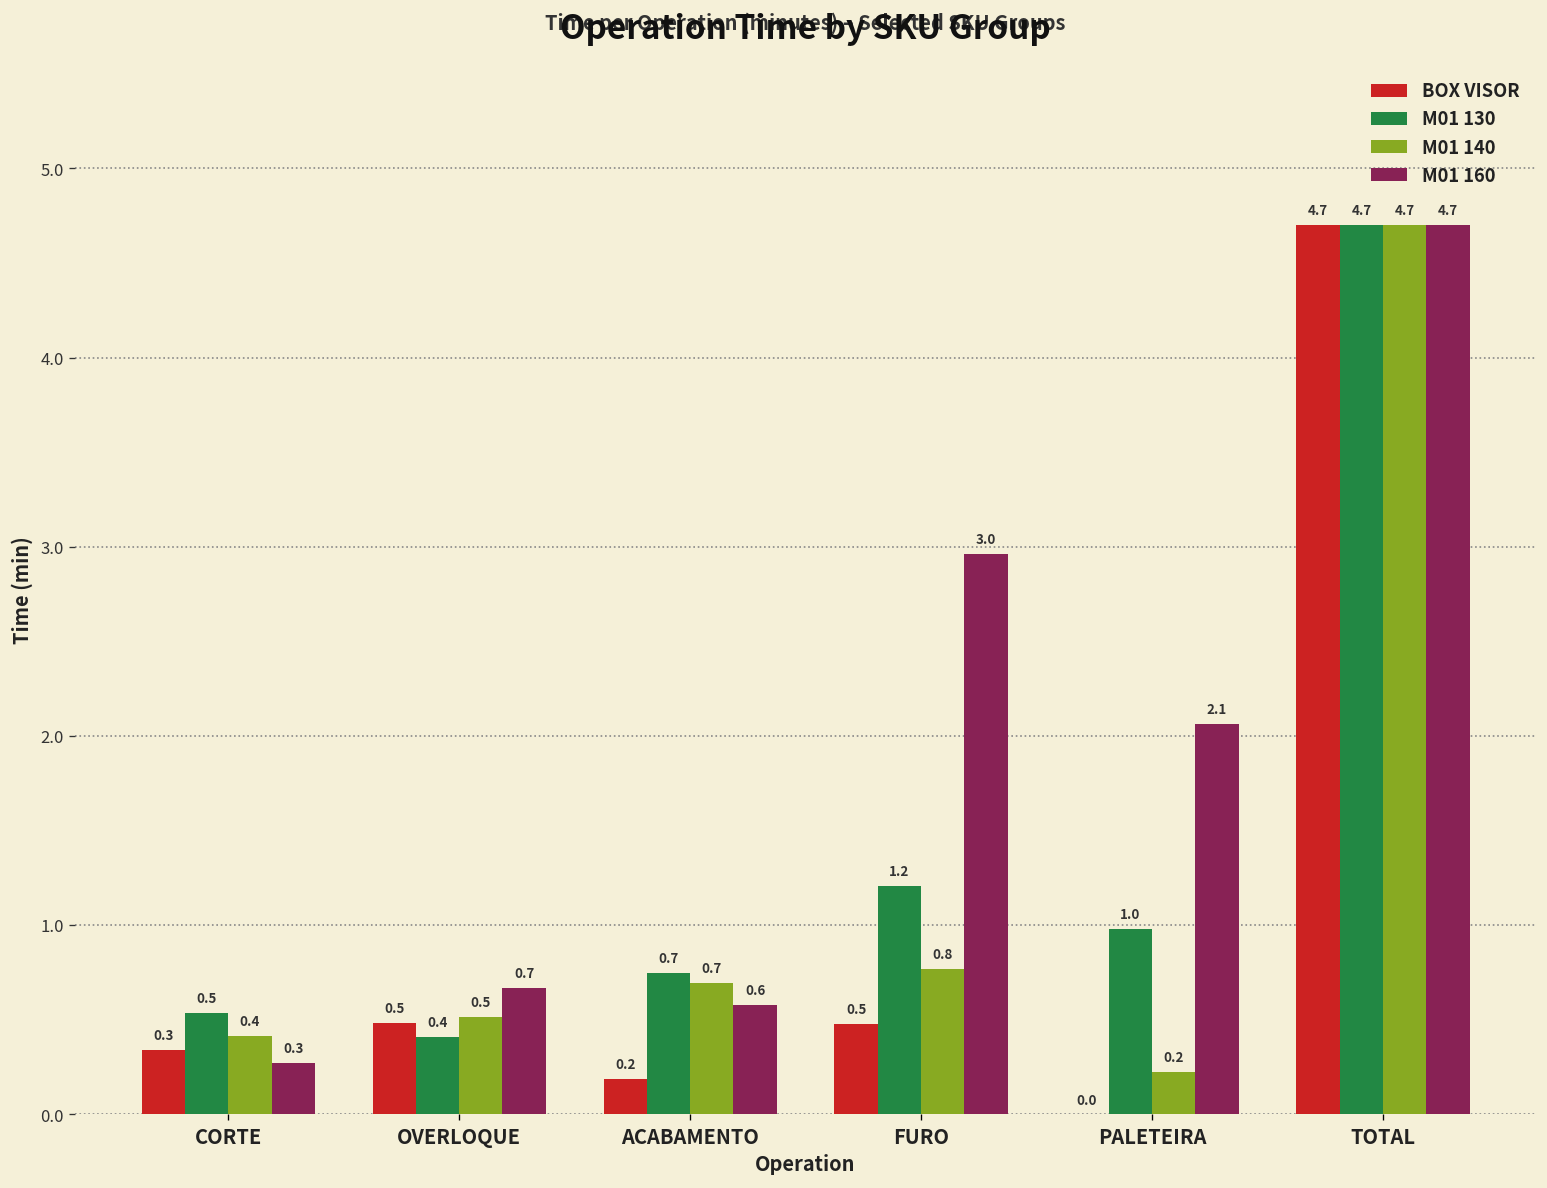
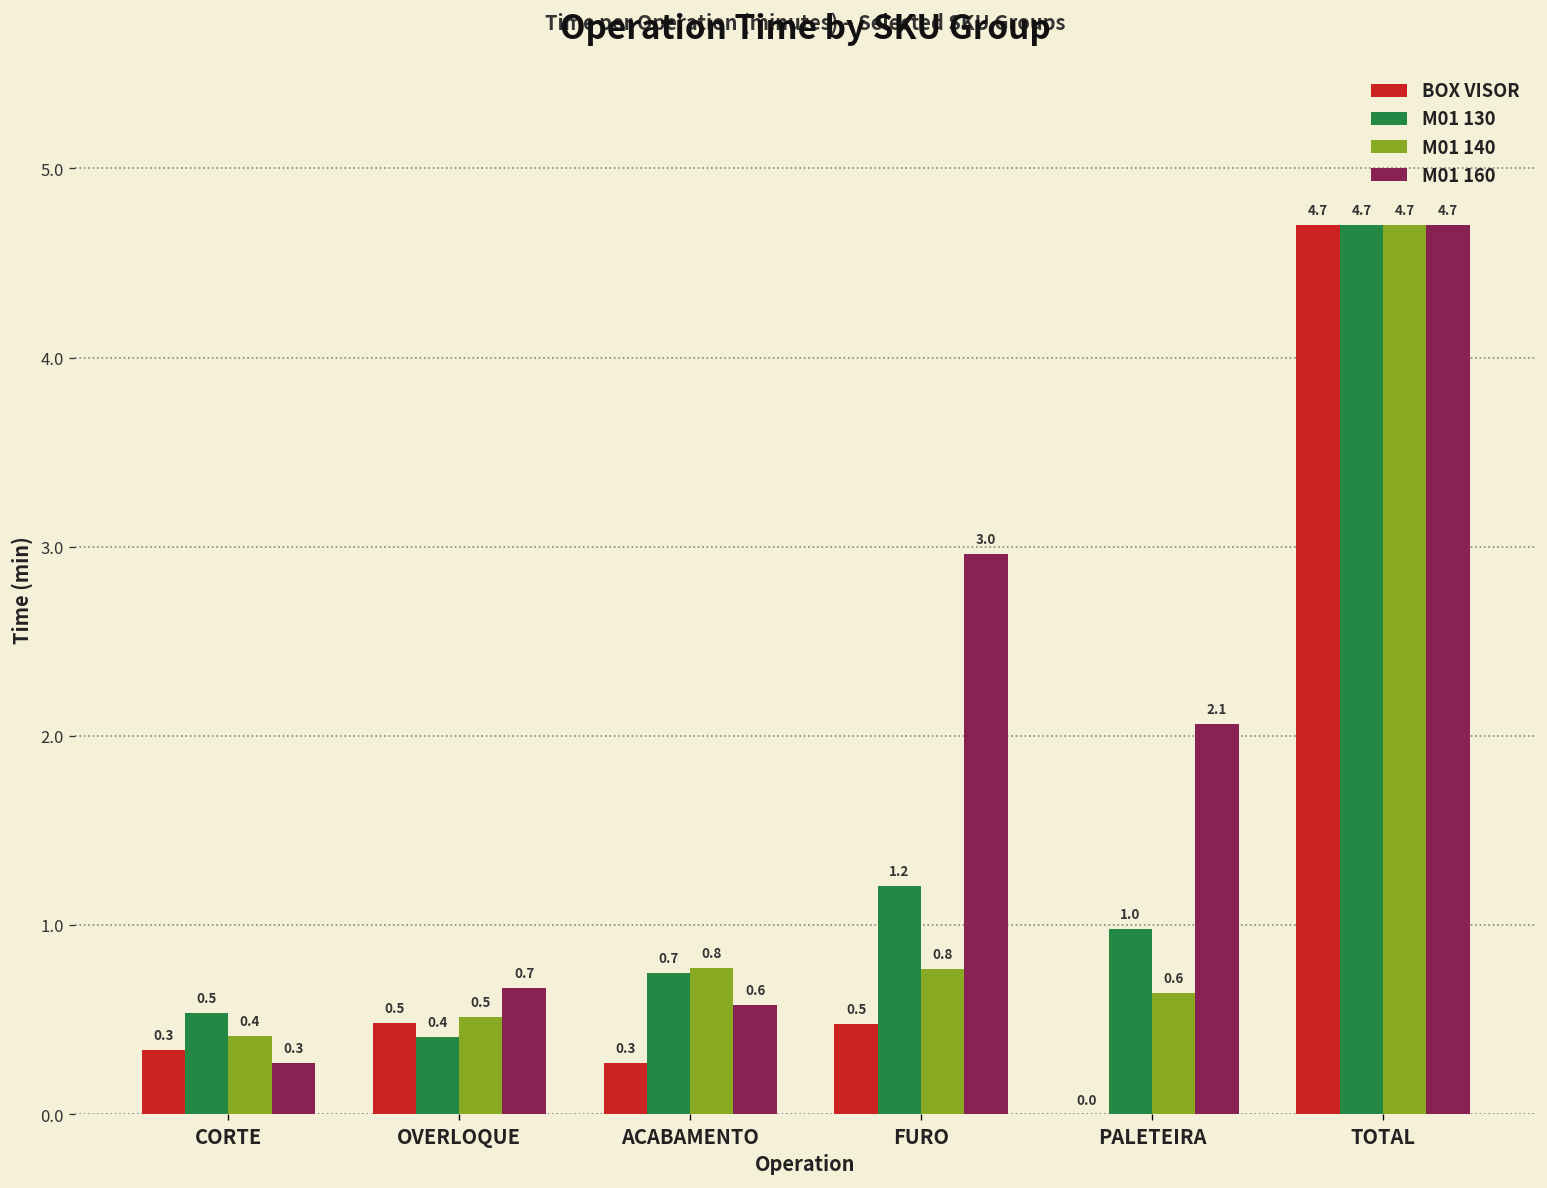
  {
    "BOX VISOR": {
      "CORTE": 0.3,
      "OVERLOQUE": 0.5,
-     "ACABAMENTO": 0.2,
+     "ACABAMENTO": 0.3,
      "FURO": 0.5,
      "PALETEIRA": 0.0,
      "TOTAL": 4.7
    },
    "M01 130": {
      "CORTE": 0.5,
      "OVERLOQUE": 0.4,
      "ACABAMENTO": 0.7,
      "FURO": 1.2,
      "PALETEIRA": 1.0,
      "TOTAL": 4.7
    },
    "M01 140": {
      "CORTE": 0.4,
      "OVERLOQUE": 0.5,
-     "ACABAMENTO": 0.7,
+     "ACABAMENTO": 0.8,
      "FURO": 0.8,
-     "PALETEIRA": 0.2,
+     "PALETEIRA": 0.6,
      "TOTAL": 4.7
    },
    "M01 160": {
      "CORTE": 0.3,
      "OVERLOQUE": 0.7,
      "ACABAMENTO": 0.6,
      "FURO": 3.0,
      "PALETEIRA": 2.1,
      "TOTAL": 4.7
    }
  }
